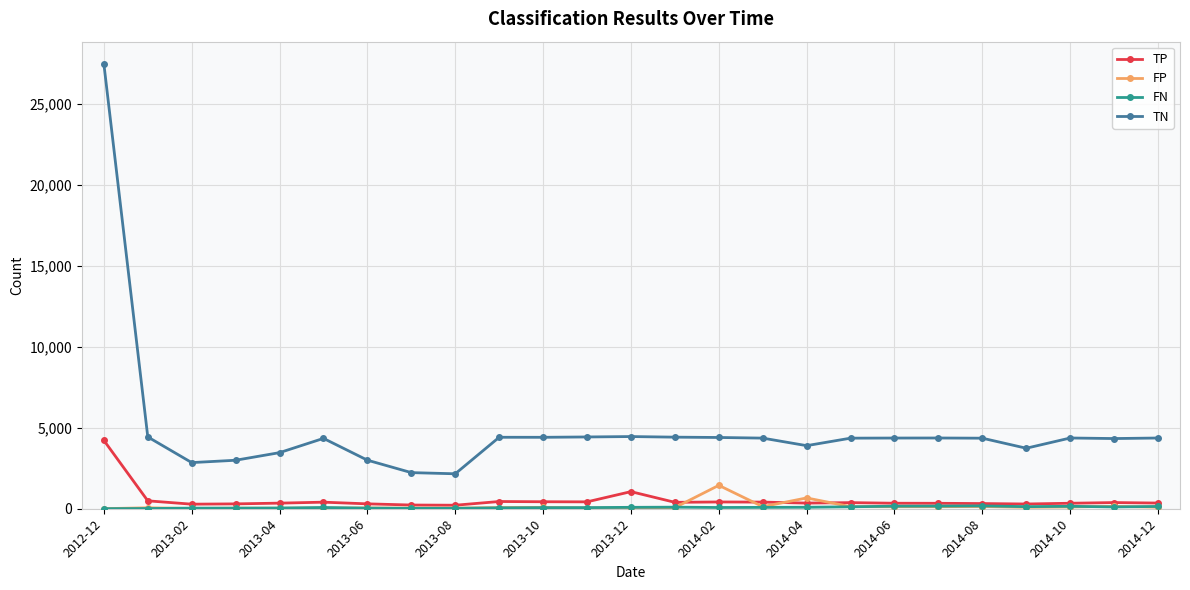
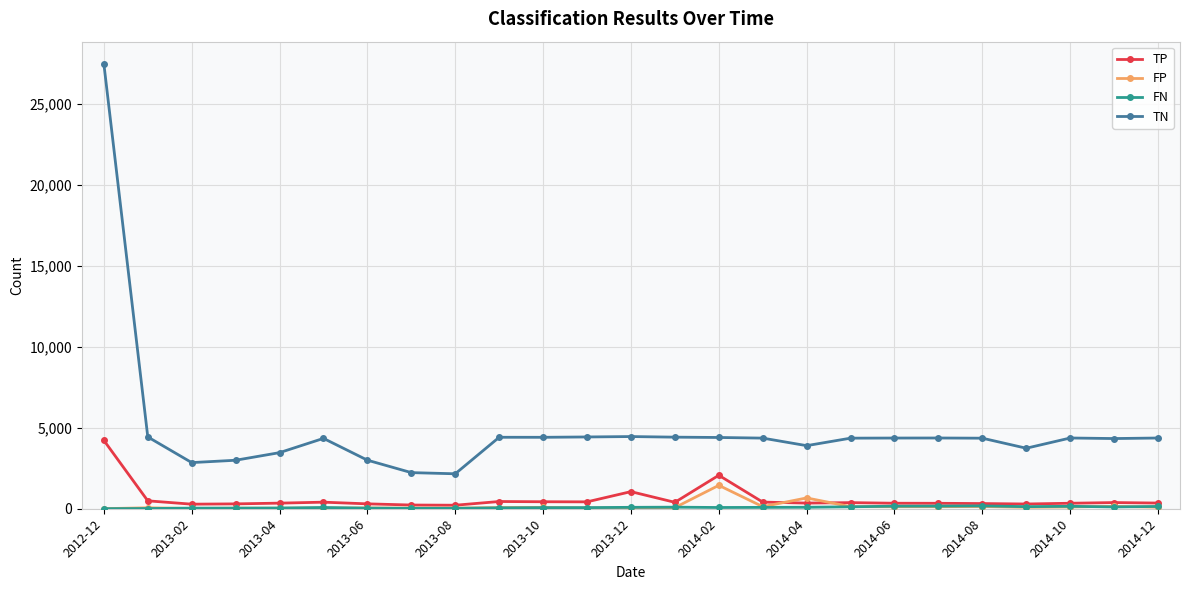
  {
    "TP": {
      "2012-12": "4,200",
      "2013-02": "300",
      "2013-04": "300",
      "2013-06": "300",
      "2013-08": "200",
      "2013-10": "400",
      "2013-12": "1,100",
-     "2014-02": "400",
+     "2014-02": "2,100",
      "2014-04": "300",
      "2014-06": "300",
      "2014-10": "300",
      "2014-12": "400"
    },
    "FP": {
      "2014-02": "1,400",
      "2014-04": "700"
    }
  }
